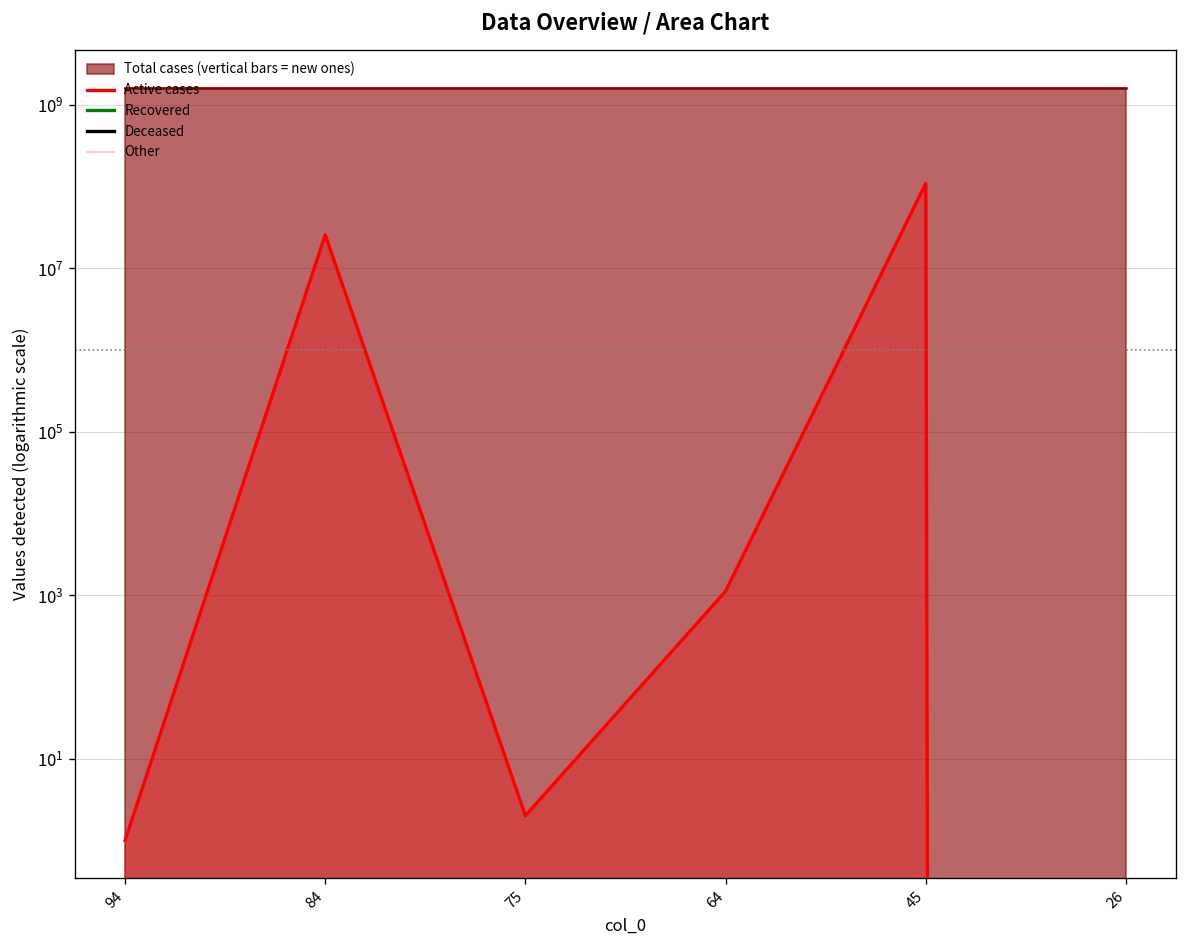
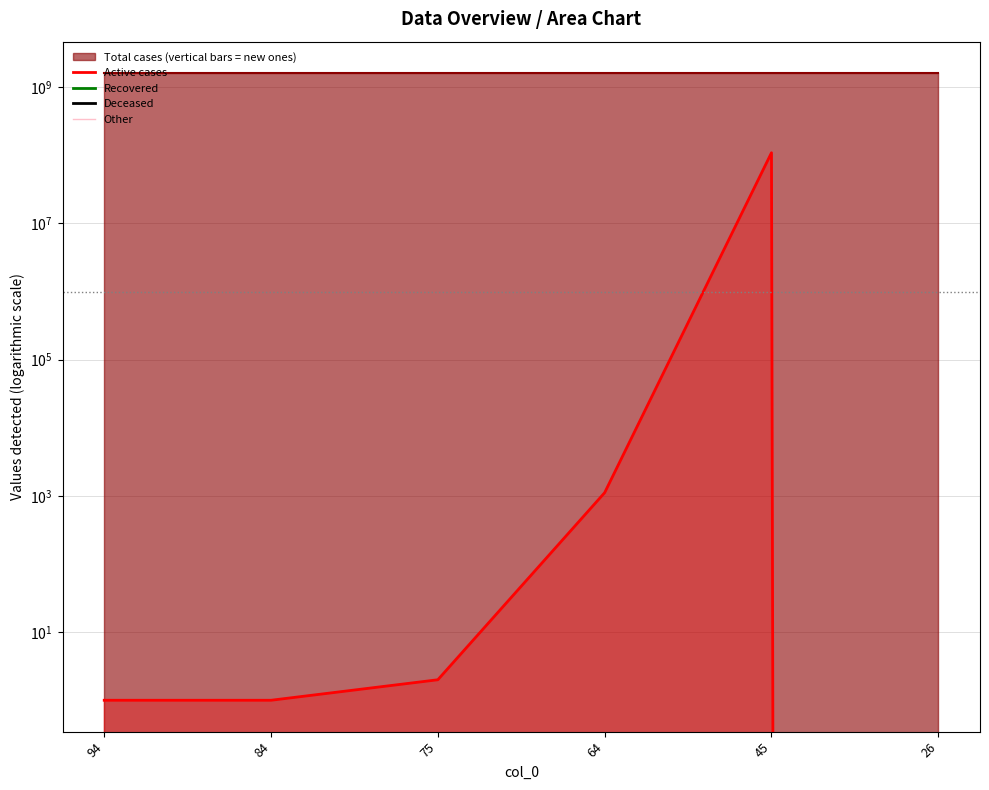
  {
    "Total cases (vertical bars = new ones)": {
      "94": 1600000000,
      "84": 1600000000,
      "75": 1600000000,
      "64": 1600000000,
      "45": 1600000000,
      "26": 1600000000
    },
    "Active cases": {
      "94": 1,
-     "84": 25000000,
+     "84": 1,
      "75": 2,
      "64": 1100,
      "45": 110000000
    }
  }
